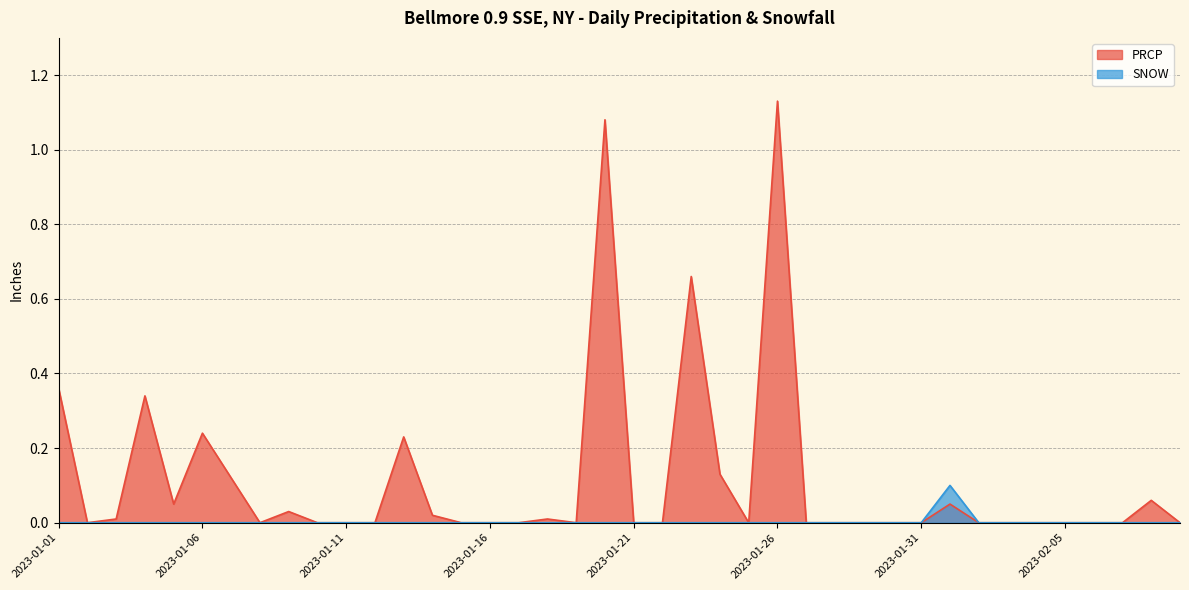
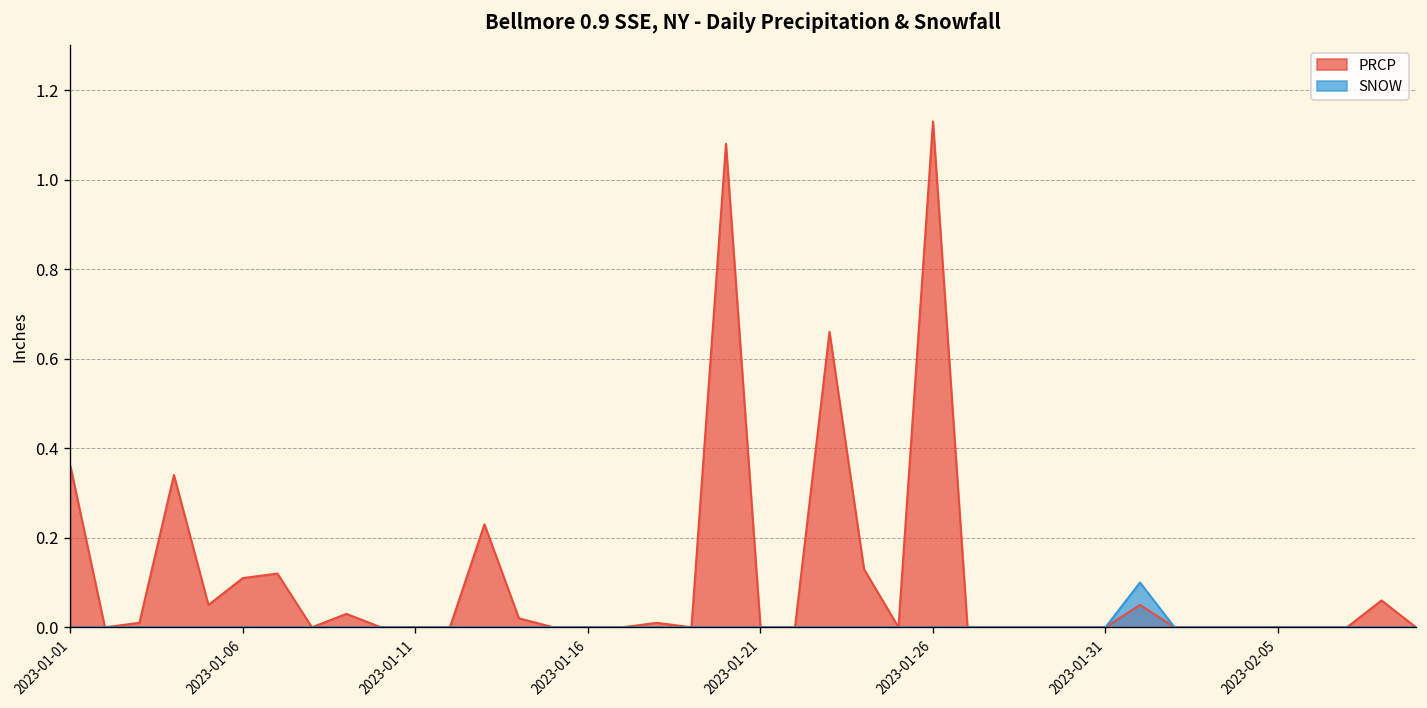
  {
    "PRCP": {
      "2023-01-01": 0.36,
-     "2023-01-06": 0.24,
+     "2023-01-06": 0.11,
      "2023-01-26": 1.13
    },
    "SNOW": {
      "2023-01-01": 0.00,
      "2023-01-06": 0.00,
      "2023-01-26": 0.00
    }
  }
